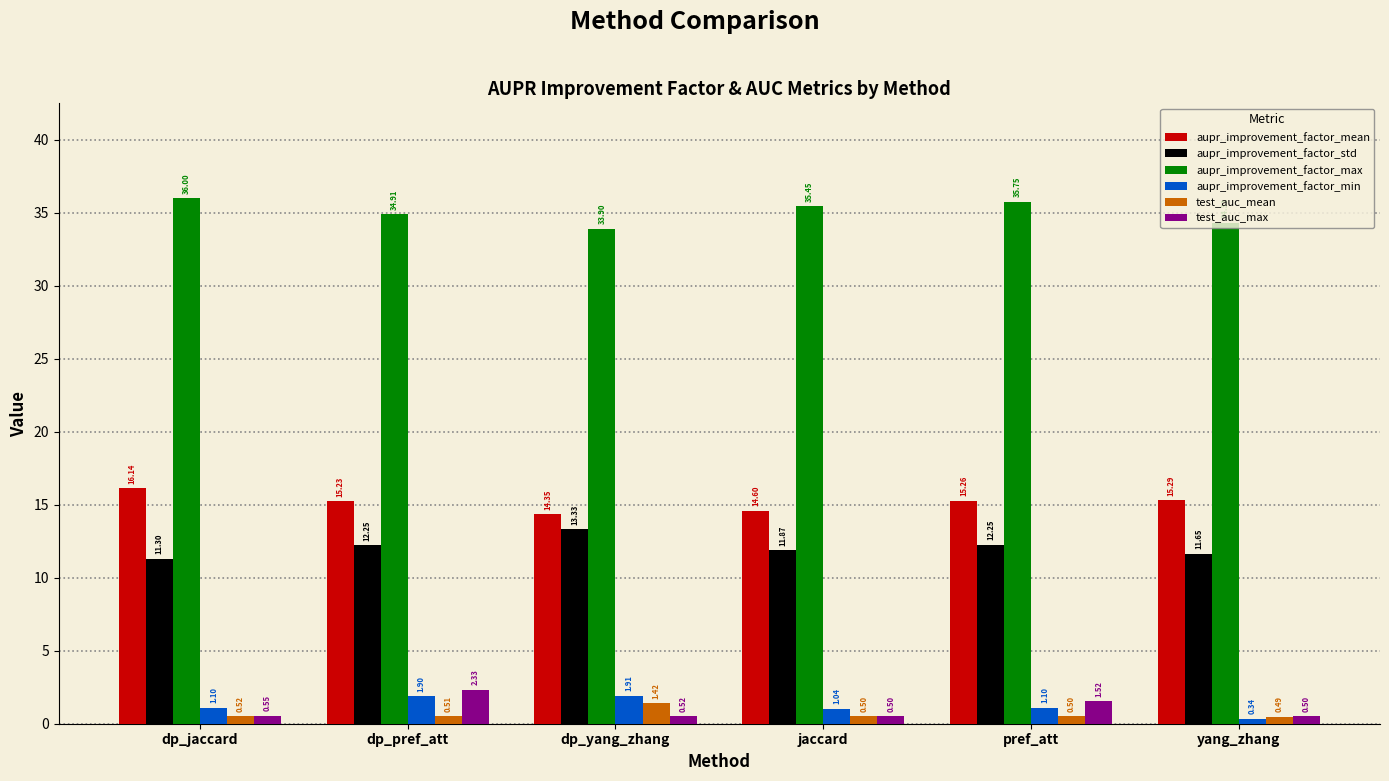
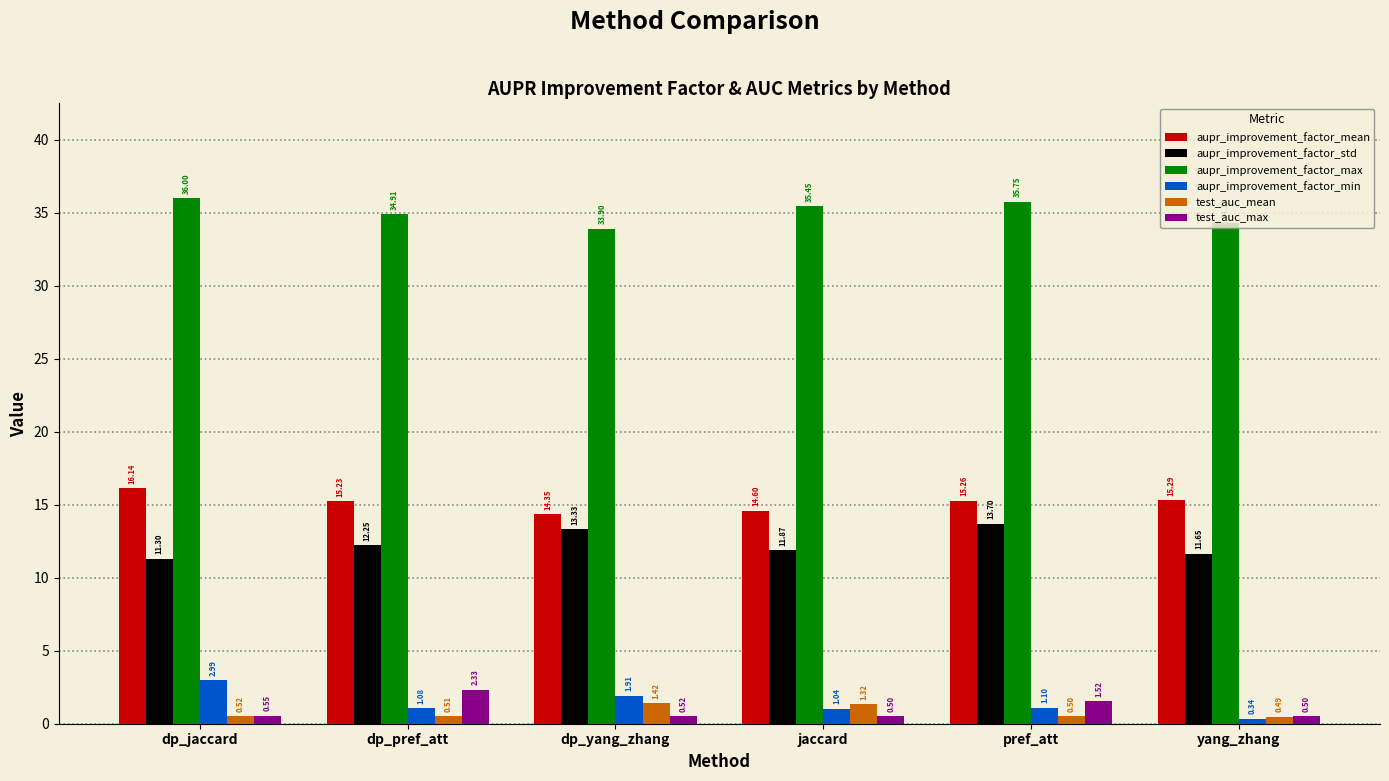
  {
    "aupr_improvement_factor_mean": {
      "dp_jaccard": 16.14,
      "dp_pref_att": 15.23,
      "dp_yang_zhang": 14.35,
      "jaccard": 14.60,
      "pref_att": 15.26,
      "yang_zhang": 15.29
    },
    "aupr_improvement_factor_std": {
      "dp_jaccard": 11.30,
      "dp_pref_att": 12.25,
      "dp_yang_zhang": 13.33,
      "jaccard": 11.87,
-     "pref_att": 12.25,
+     "pref_att": 13.70,
      "yang_zhang": 11.65
    },
    "aupr_improvement_factor_max": {
      "dp_jaccard": 36.00,
      "dp_pref_att": 34.91,
      "dp_yang_zhang": 33.90,
      "jaccard": 35.45,
      "pref_att": 35.75
    },
    "aupr_improvement_factor_min": {
-     "dp_jaccard": 1.10,
-     "dp_pref_att": 1.90,
+     "dp_jaccard": 2.99,
+     "dp_pref_att": 1.08,
      "dp_yang_zhang": 1.91,
      "jaccard": 1.04,
      "pref_att": 1.10,
      "yang_zhang": 0.34
    },
    "test_auc_mean": {
      "dp_jaccard": 0.52,
      "dp_pref_att": 0.51,
      "dp_yang_zhang": 1.42,
-     "jaccard": 0.50,
+     "jaccard": 1.32,
      "pref_att": 0.50,
      "yang_zhang": 0.49
    },
    "test_auc_max": {
      "dp_jaccard": 0.55,
      "dp_pref_att": 2.33,
      "dp_yang_zhang": 0.52,
      "jaccard": 0.50,
      "pref_att": 1.52,
      "yang_zhang": 0.50
    }
  }
